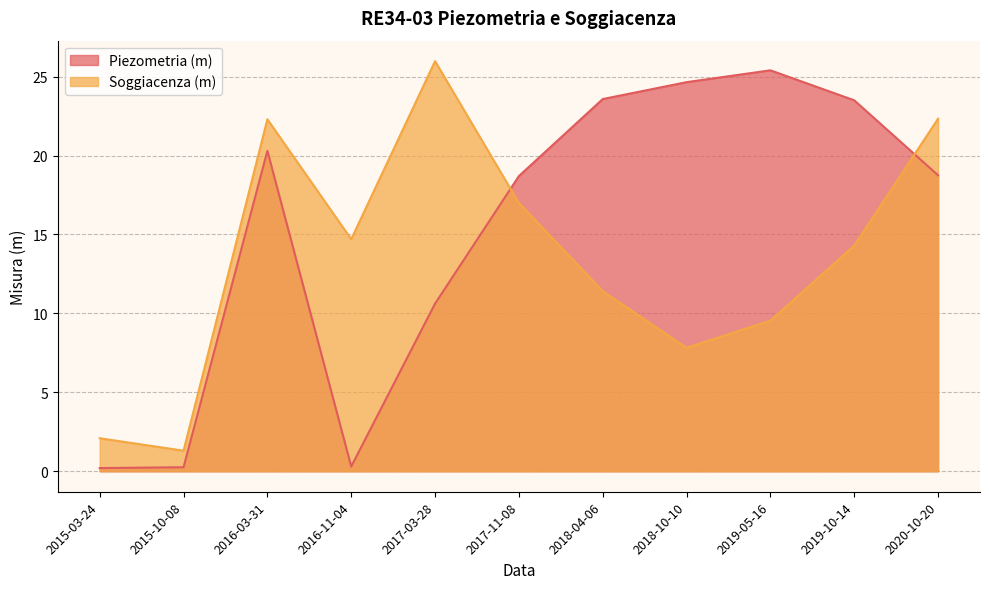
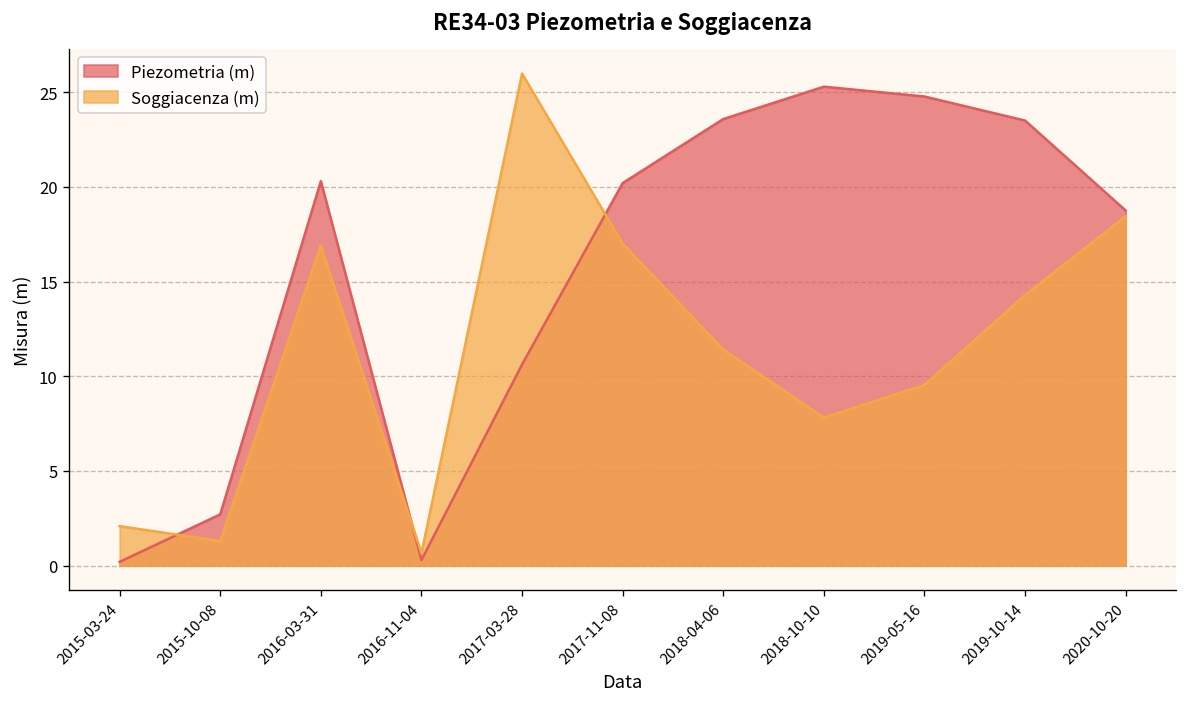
  {
    "Piezometria (m)": {
      "2015-03-24": 0.2,
-     "2015-10-08": 0.3,
+     "2015-10-08": 2.7,
      "2016-03-31": 20.3,
      "2016-11-04": 0.3,
      "2017-03-28": 10.6,
-     "2017-11-08": 18.7,
+     "2017-11-08": 20.2,
      "2018-04-06": 23.6,
-     "2018-10-10": 24.7,
-     "2019-05-16": 25.4,
+     "2018-10-10": 25.3,
+     "2019-05-16": 24.8,
      "2019-10-14": 23.5,
      "2020-10-20": 18.8
    },
    "Soggiacenza (m)": {
      "2015-03-24": 2.1,
      "2015-10-08": 1.3,
-     "2016-03-31": 22.3,
-     "2016-11-04": 14.7,
+     "2016-03-31": 16.9,
+     "2016-11-04": 0.7,
      "2017-03-28": 26.0,
      "2017-11-08": 17.0,
      "2018-04-06": 11.4,
      "2018-10-10": 7.8,
      "2019-05-16": 9.5,
      "2019-10-14": 14.3,
-     "2020-10-20": 22.3
+     "2020-10-20": 18.5
    }
  }
